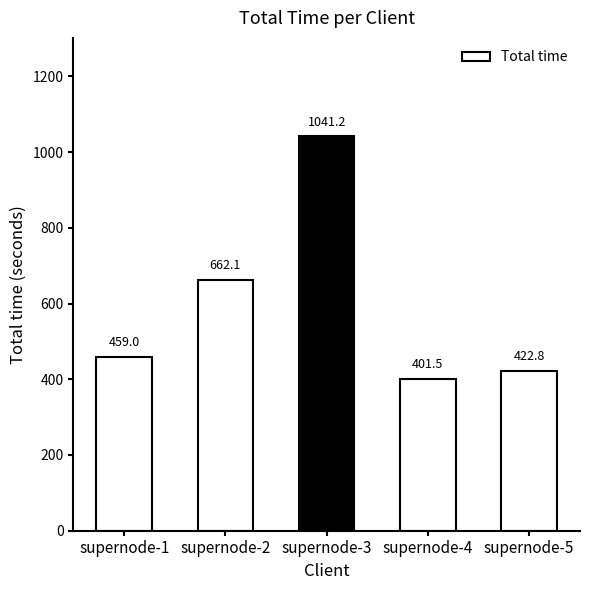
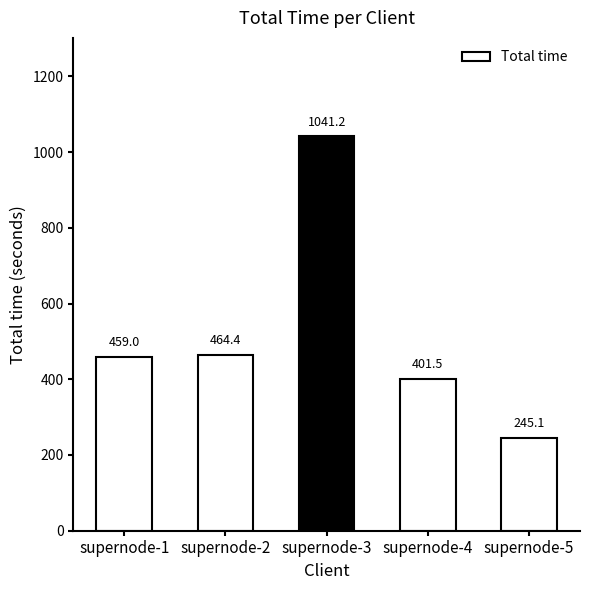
  {
    "supernode-1": 459.0,
-   "supernode-2": 662.1,
+   "supernode-2": 464.4,
    "supernode-3": 1041.2,
    "supernode-4": 401.5,
-   "supernode-5": 422.8
+   "supernode-5": 245.1
  }
